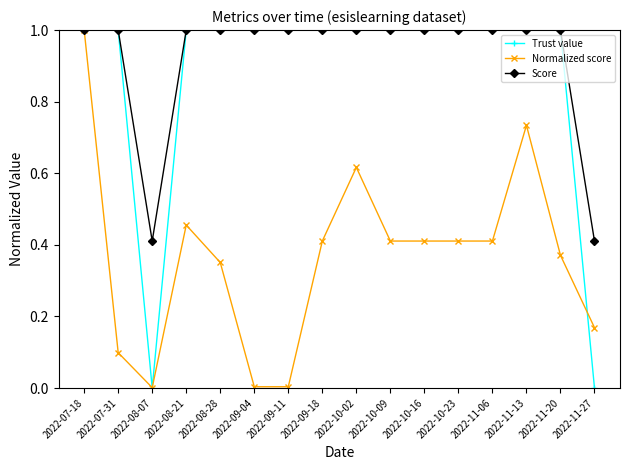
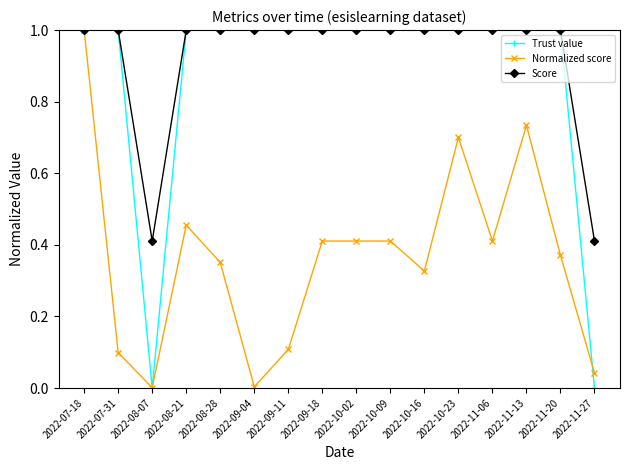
  {
    "Trust value": {
      "2022-11-27": 0.00
    },
    "Normalized score": {
      "2022-07-31": 0.10,
      "2022-08-21": 0.46,
      "2022-08-28": 0.35,
      "2022-09-04": 0.00,
-     "2022-09-11": 0.00,
+     "2022-09-11": 0.11,
      "2022-09-18": 0.41,
-     "2022-10-02": 0.62,
+     "2022-10-02": 0.41,
      "2022-10-09": 0.41,
-     "2022-10-16": 0.41,
-     "2022-10-23": 0.41,
+     "2022-10-16": 0.33,
+     "2022-10-23": 0.70,
      "2022-11-06": 0.41,
      "2022-11-13": 0.73,
      "2022-11-20": 0.37,
-     "2022-11-27": 0.17
+     "2022-11-27": 0.04
    },
    "Score": {
      "2022-08-07": 0.41,
      "2022-11-27": 0.41
    }
  }
